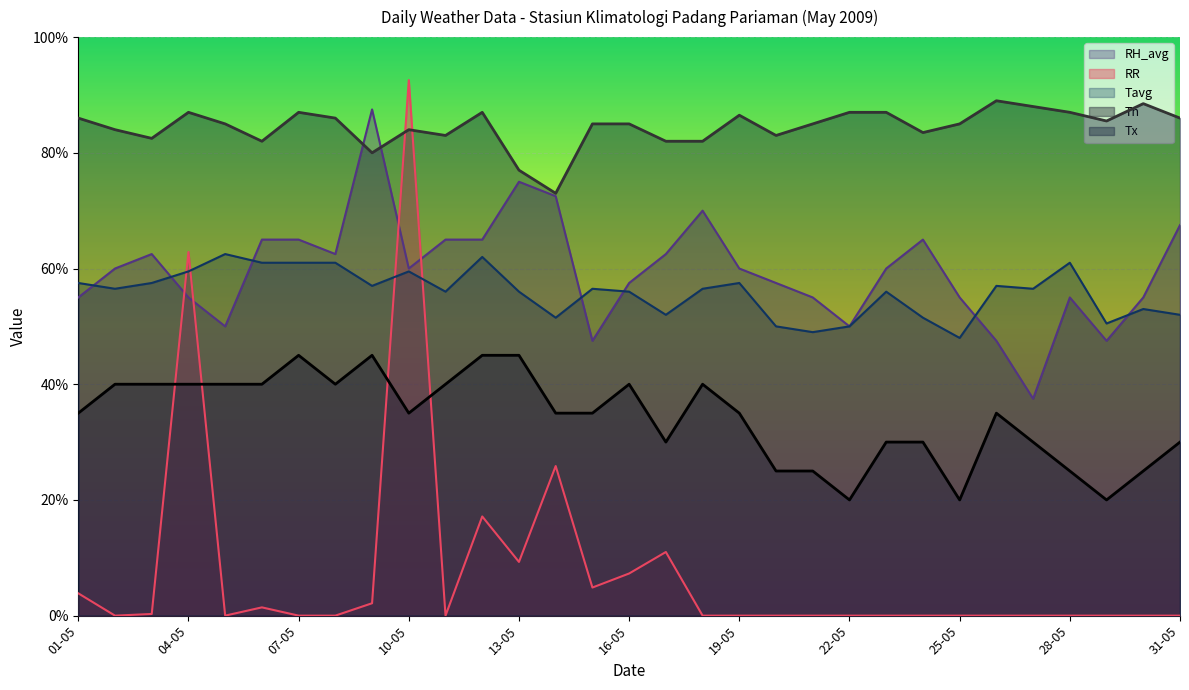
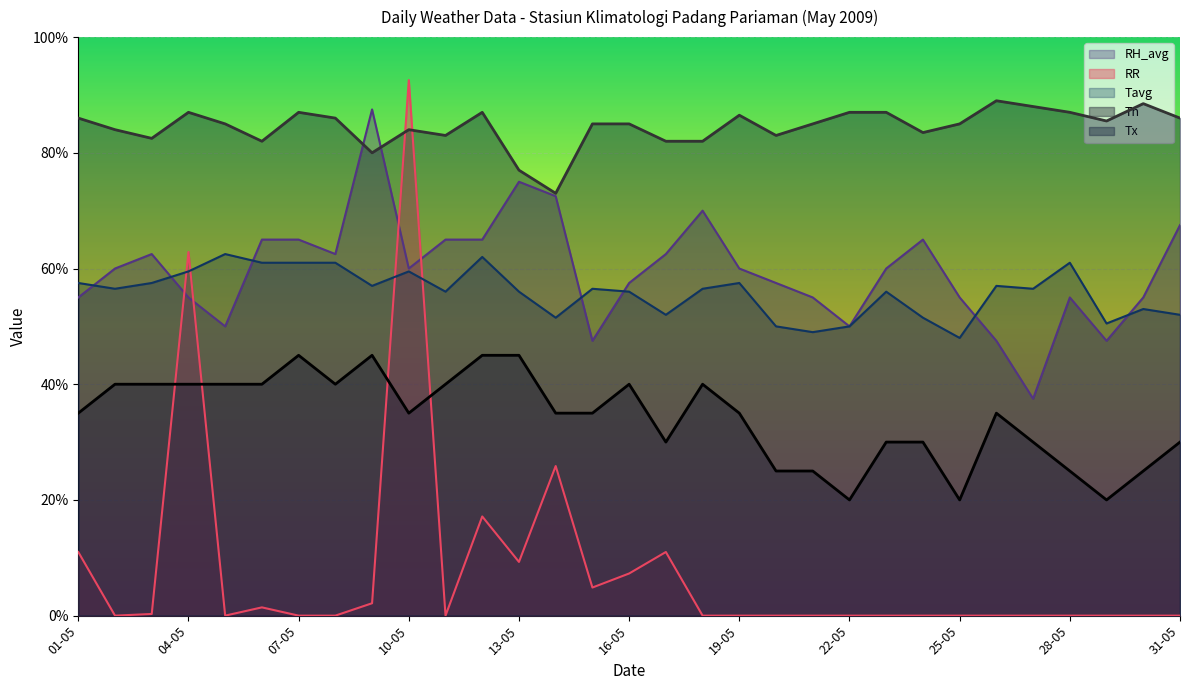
  {
    "RR": {
-     "01-05": "4%",
+     "01-05": "11%",
      "04-05": "63%",
      "07-05": "0%",
      "10-05": "93%",
      "13-05": "9%",
      "16-05": "7%",
      "19-05": "0%",
      "22-05": "0%",
      "25-05": "0%",
      "28-05": "0%",
      "31-05": "0%"
    }
  }
